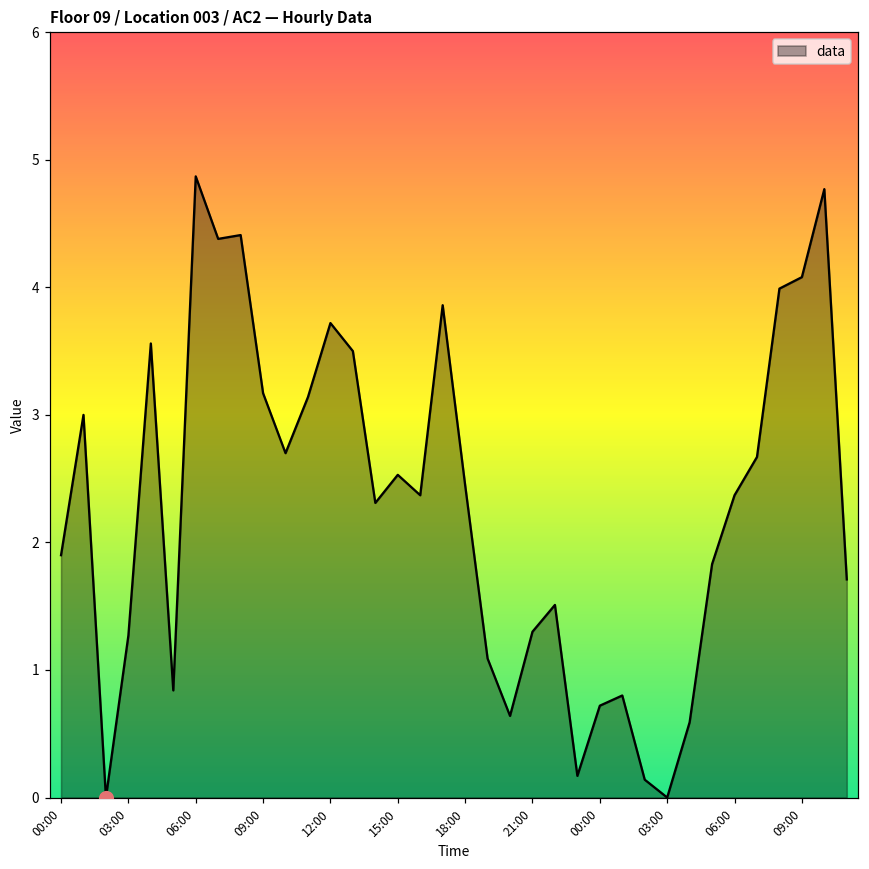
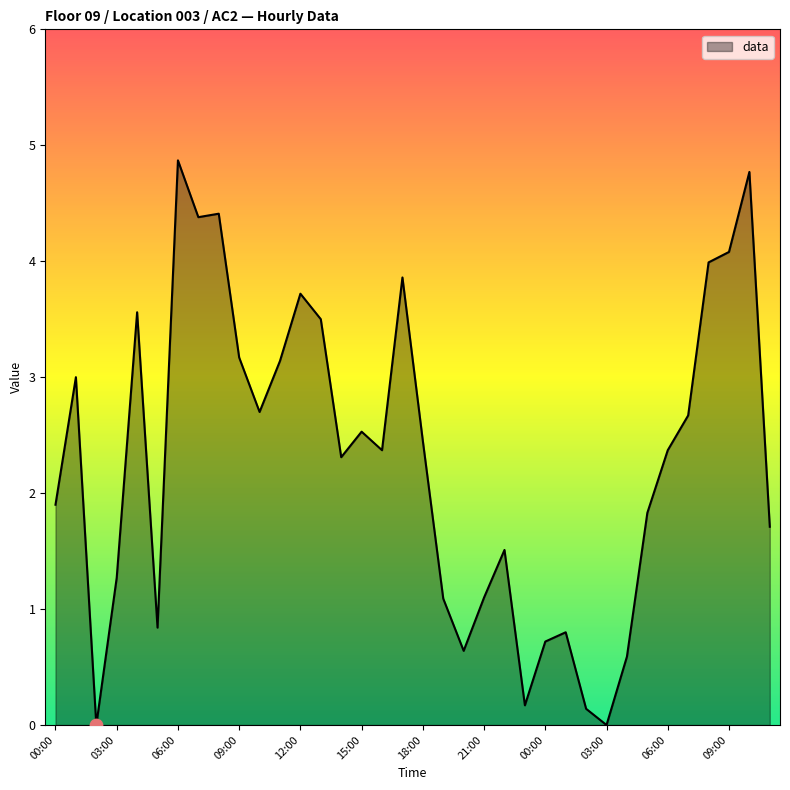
  {
    "data": {
      "12:00": 3.7,
      "15:00": 2.53,
      "18:00": 2.45,
-     "21:00": 1.3
+     "21:00": 1.1
    }
  }
